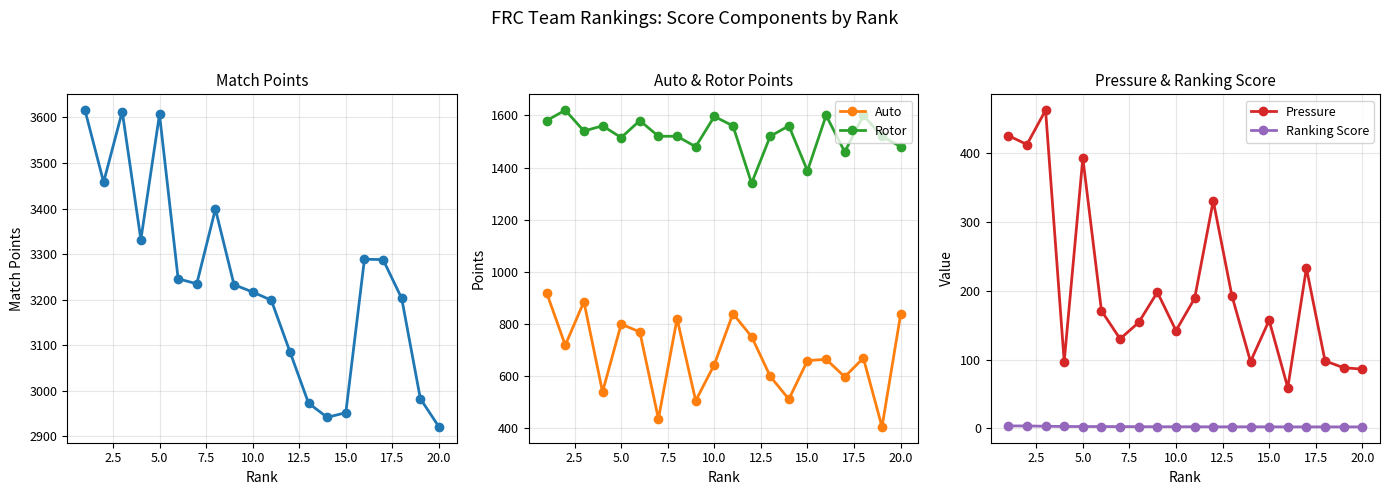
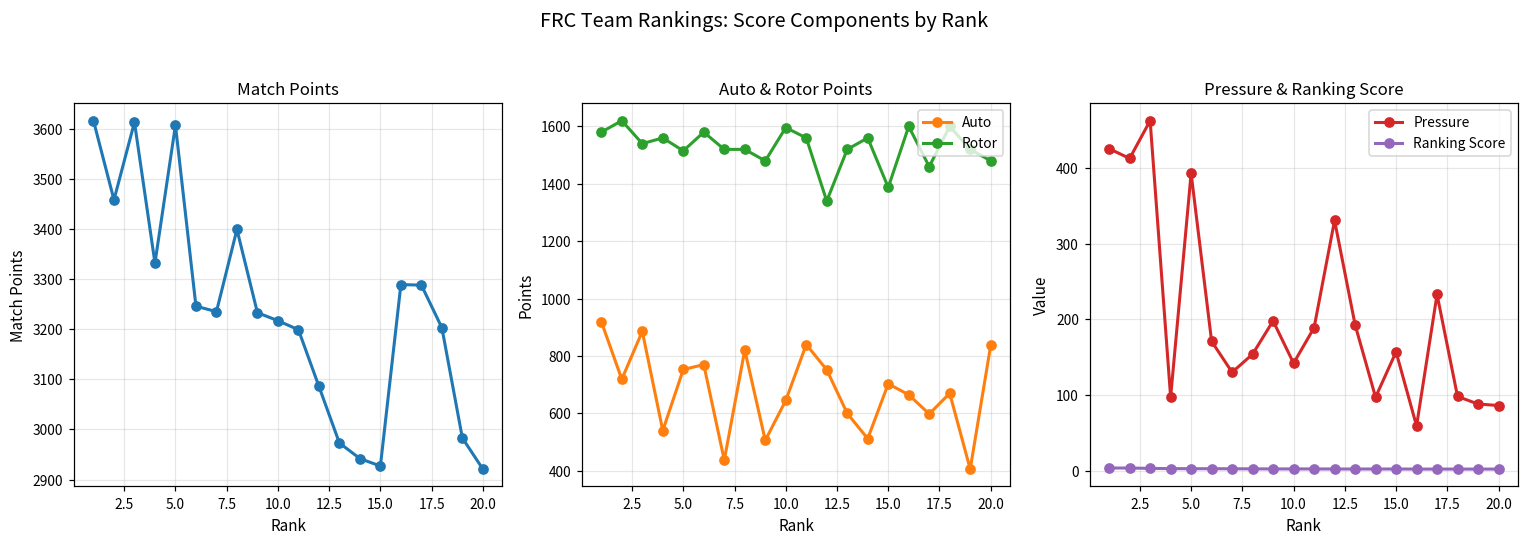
  {
    "Match Points": {
      "5.0": 3610,
      "10.0": 3220,
-     "15.0": 2950,
+     "15.0": 2930,
      "20.0": 2920
    },
    "Auto & Rotor Points": {
      "Auto": {
-       "5.0": 800,
+       "5.0": 750,
        "10.0": 650,
-       "15.0": 660,
+       "15.0": 700,
        "20.0": 840
      },
      "Rotor": {
        "5.0": 1510,
        "10.0": 1600,
        "15.0": 1390,
        "20.0": 1480
      }
    },
    "Pressure & Ranking Score": {
      "Pressure": {
        "5.0": 390,
        "10.0": 140,
        "15.0": 160,
        "20.0": 90
      },
      "Ranking Score": {
        "5.0": 0,
        "10.0": 0,
        "15.0": 0,
        "20.0": 0
      }
    }
  }
